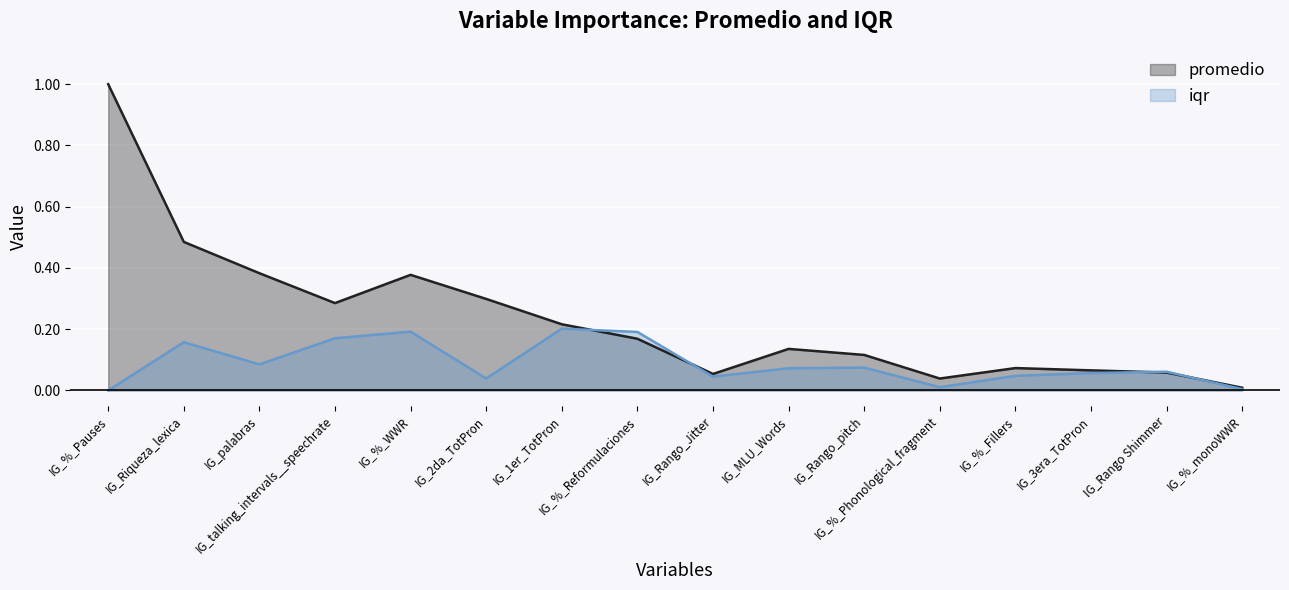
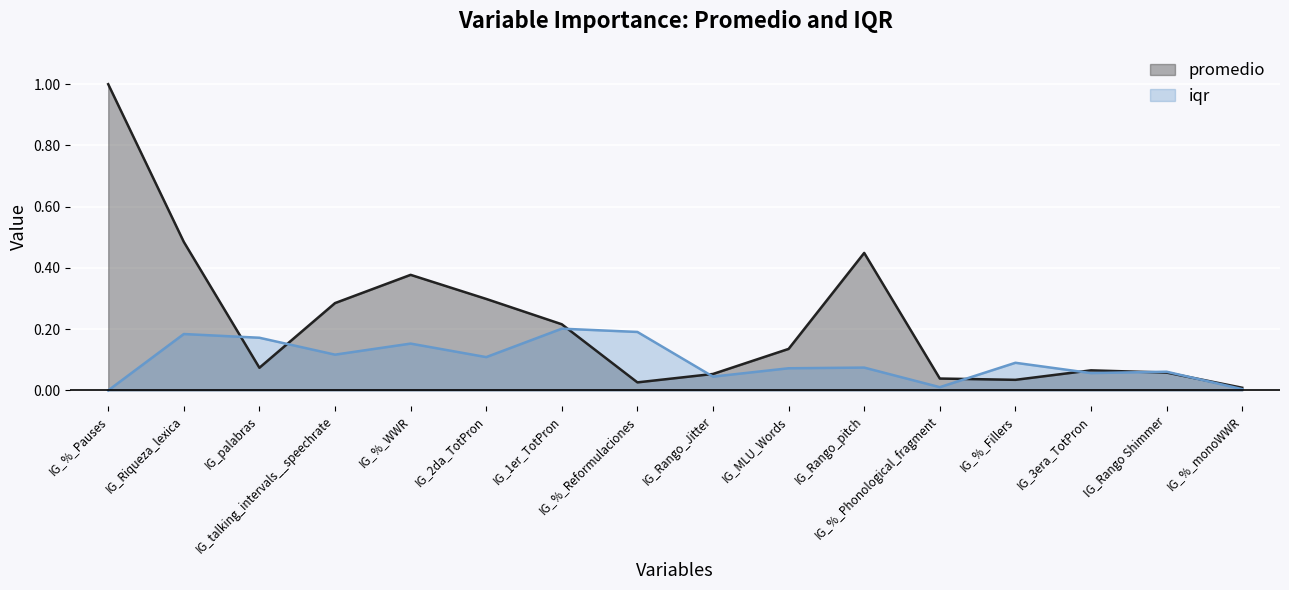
  {
    "promedio": {
      "IG_%_Pauses": 1.00,
      "IG_Riqueza_lexica": 0.49,
-     "IG_palabras": 0.38,
+     "IG_palabras": 0.07,
      "IG_talking_intervals__speechrate": 0.29,
      "IG_%_WWR": 0.38,
      "IG_2da_TotPron": 0.30,
      "IG_1er_TotPron": 0.22,
-     "IG_%_Reformulaciones": 0.17,
+     "IG_%_Reformulaciones": 0.03,
      "IG_Rango_Jitter": 0.05,
      "IG_MLU_Words": 0.14,
-     "IG_Rango_pitch": 0.12,
+     "IG_Rango_pitch": 0.45,
      "IG_%_Phonological_fragment": 0.04,
-     "IG_%_Fillers": 0.07,
+     "IG_%_Fillers": 0.03,
      "IG_3era_TotPron": 0.07
    },
    "iqr": {
      "IG_%_Pauses": 0.00,
-     "IG_Riqueza_lexica": 0.16,
-     "IG_palabras": 0.09,
-     "IG_talking_intervals__speechrate": 0.17,
-     "IG_%_WWR": 0.19,
-     "IG_2da_TotPron": 0.04,
+     "IG_Riqueza_lexica": 0.18,
+     "IG_palabras": 0.17,
+     "IG_talking_intervals__speechrate": 0.12,
+     "IG_%_WWR": 0.15,
+     "IG_2da_TotPron": 0.11,
      "IG_1er_TotPron": 0.20,
      "IG_%_Reformulaciones": 0.19,
      "IG_Rango_Jitter": 0.05,
      "IG_MLU_Words": 0.07,
      "IG_Rango_pitch": 0.07,
      "IG_%_Phonological_fragment": 0.01,
-     "IG_%_Fillers": 0.05,
+     "IG_%_Fillers": 0.09,
      "IG_3era_TotPron": 0.06
    }
  }
